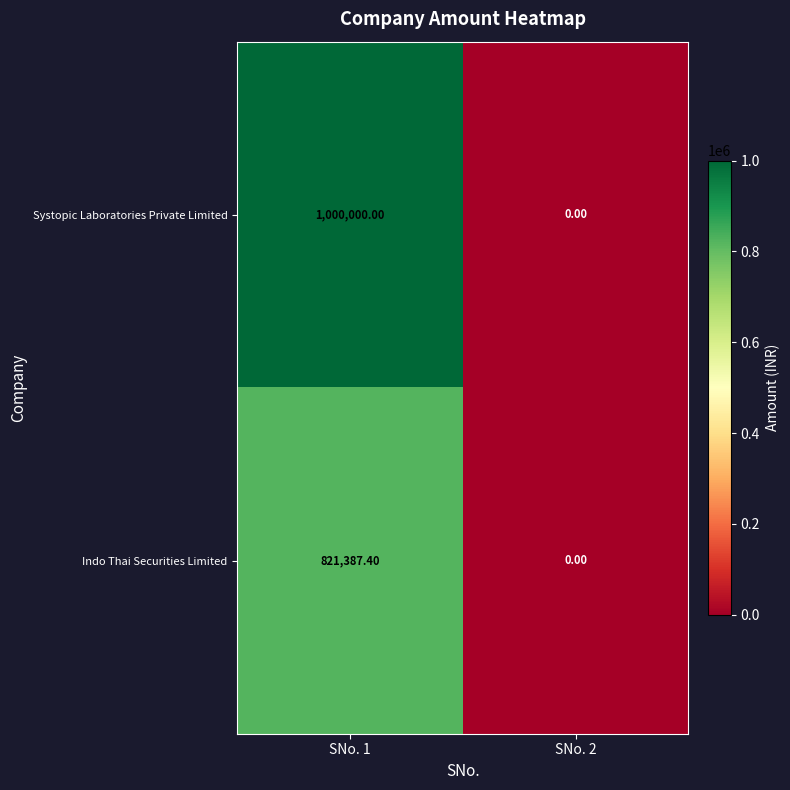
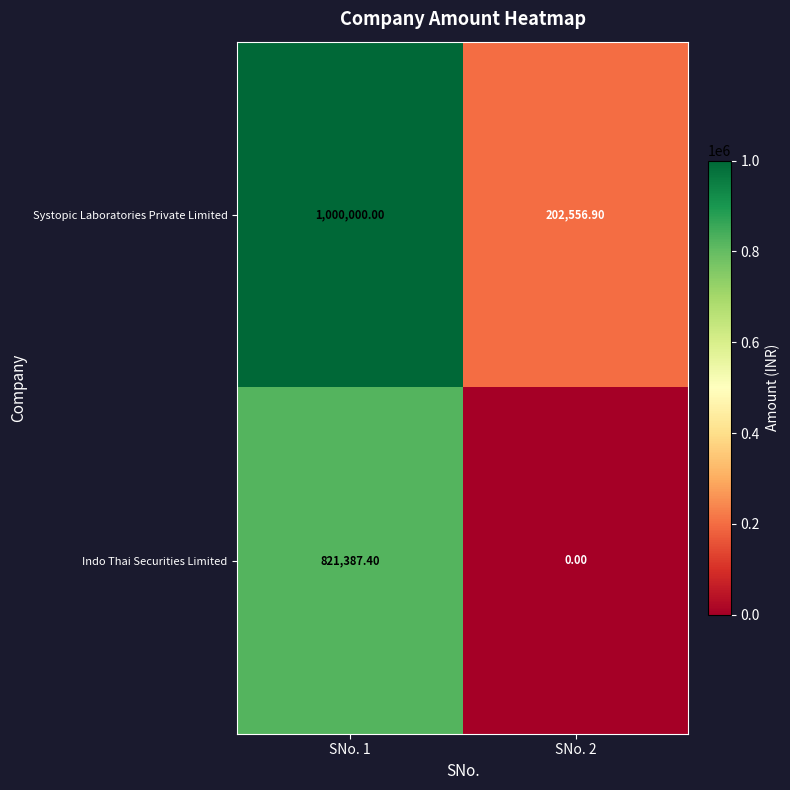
  {
    "Systopic Laboratories Private Limited": {
      "SNo. 1": "1,000,000.00",
-     "SNo. 2": "0.00"
+     "SNo. 2": "202,556.90"
    },
    "Indo Thai Securities Limited": {
      "SNo. 1": "821,387.40",
      "SNo. 2": "0.00"
    }
  }
